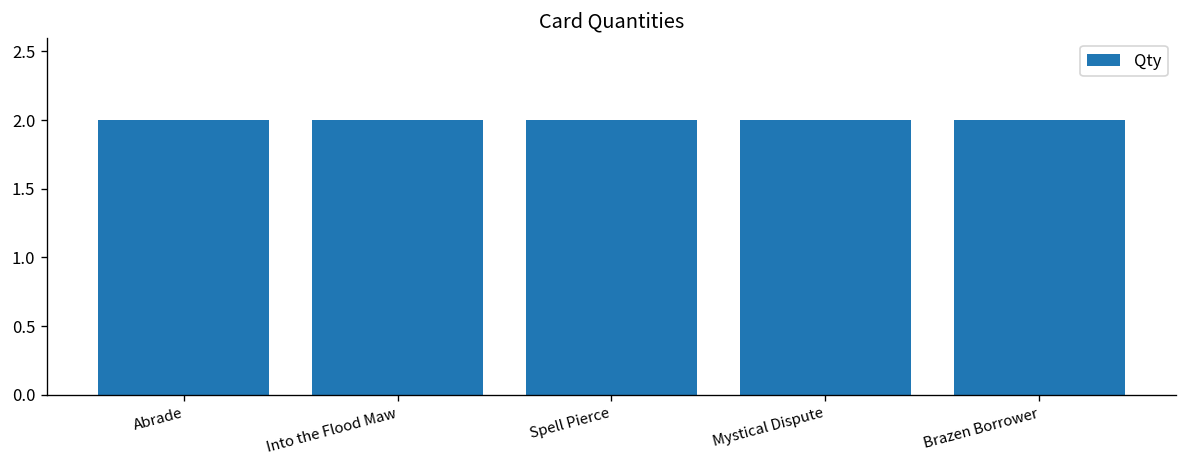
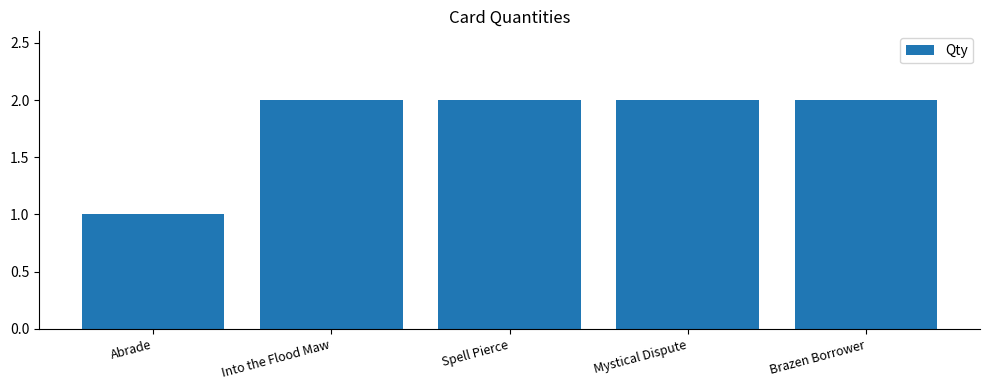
  {
-   "Abrade": 2,
+   "Abrade": 1,
    "Into the Flood Maw": 2,
    "Spell Pierce": 2,
    "Mystical Dispute": 2,
    "Brazen Borrower": 2
  }
